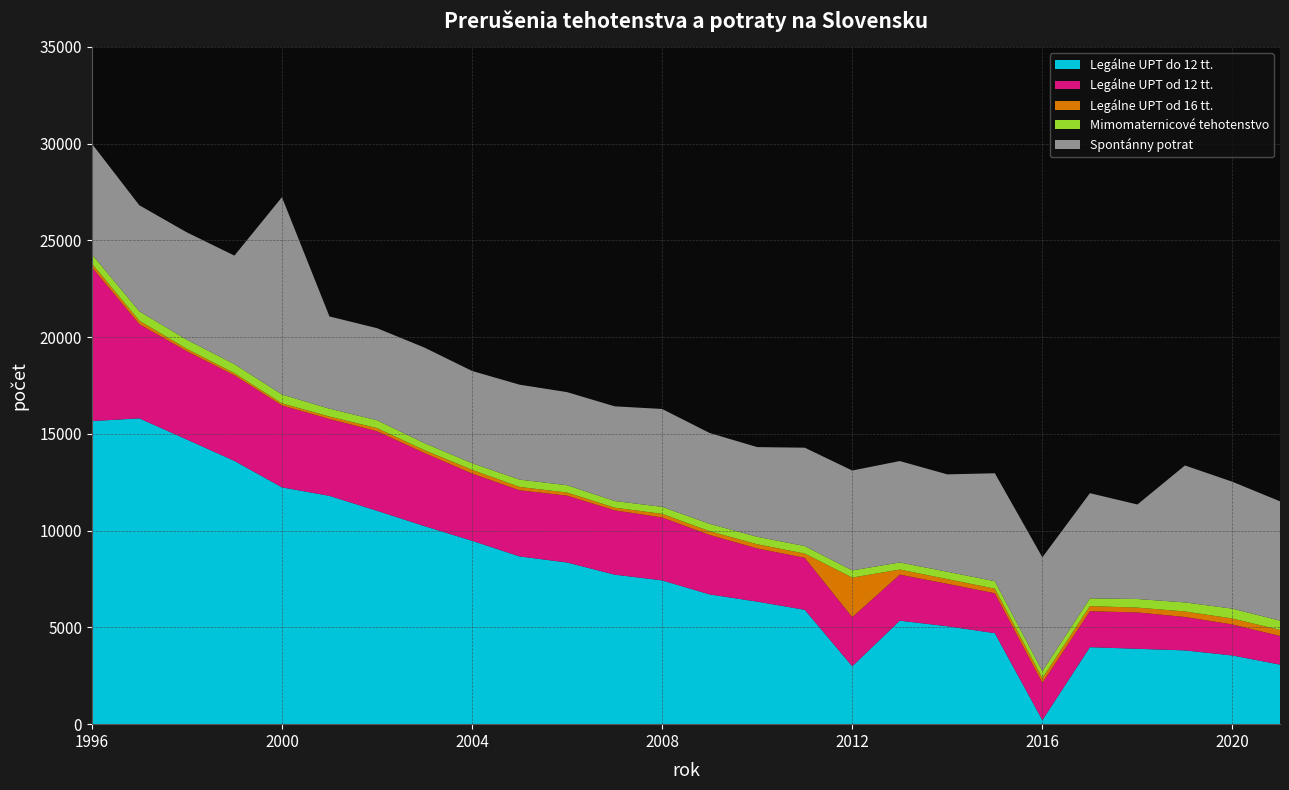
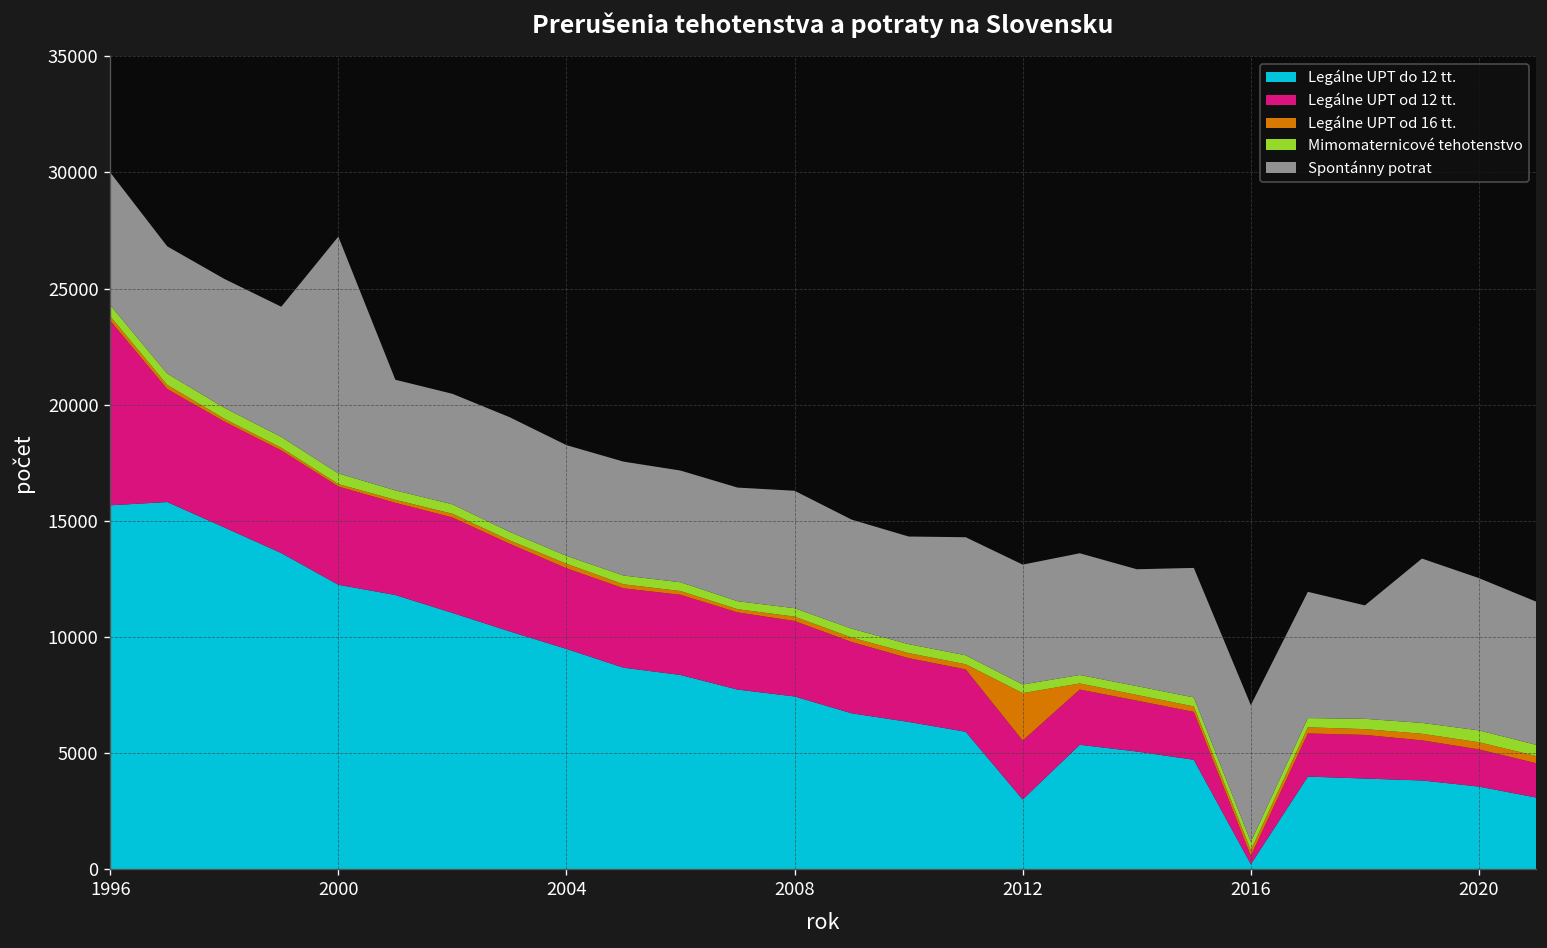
  {
    "Legálne UPT do 12 tt.": {
      "1996": 15700,
      "2000": 12200,
      "2004": 9500,
      "2008": 7400,
      "2012": 3000,
      "2016": 200,
      "2020": 3600
    },
    "Legálne UPT od 12 tt.": {
      "1996": 8000,
      "2004": 3500,
      "2008": 3200,
      "2012": 2500,
-     "2016": 1900,
+     "2016": 400,
      "2020": 1600
    },
    "Legálne UPT od 16 tt.": {
      "1996": 200,
      "2004": 200,
      "2008": 200,
      "2012": 2000,
      "2016": 200,
      "2020": 300
    },
    "Mimomaternicové tehotenstvo": {
      "1996": 500,
      "2000": 500,
      "2004": 300,
      "2008": 400,
      "2012": 400,
      "2016": 400,
      "2020": 500
    },
    "Spontánny potrat": {
      "1996": 5700,
      "2000": 10200,
      "2004": 4800,
      "2008": 5100,
      "2012": 5200,
      "2016": 5900,
      "2020": 6600
    }
  }
